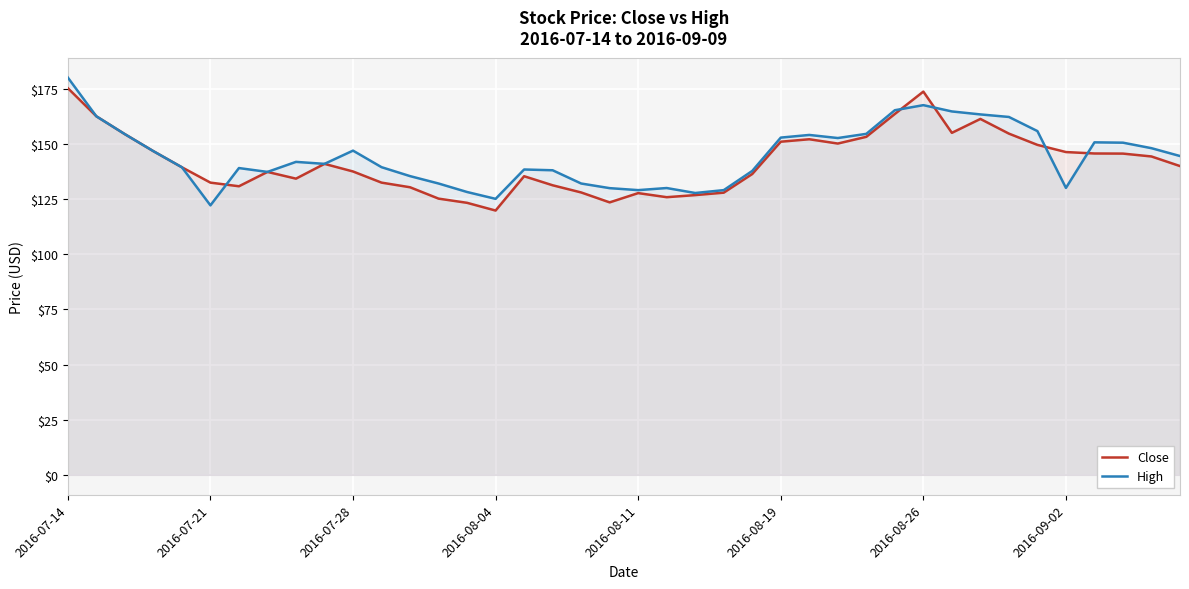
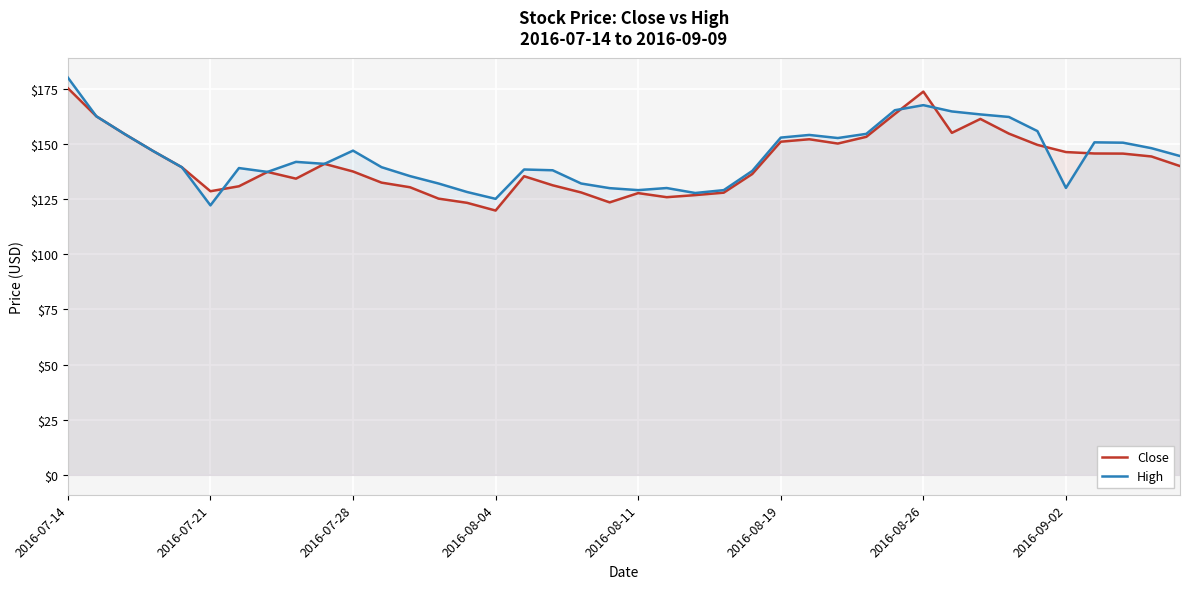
  {
    "Close": {
      "2016-07-14": "$175",
-     "2016-07-21": "$132",
+     "2016-07-21": "$129",
      "2016-07-28": "$137",
      "2016-08-04": "$120",
      "2016-08-11": "$128",
      "2016-08-19": "$151",
      "2016-08-26": "$174",
      "2016-09-02": "$146"
    },
    "High": {
      "2016-07-14": "$180",
      "2016-07-21": "$122",
      "2016-07-28": "$147",
      "2016-08-04": "$125",
      "2016-08-11": "$129",
      "2016-08-19": "$153",
      "2016-08-26": "$168",
      "2016-09-02": "$130"
    }
  }
